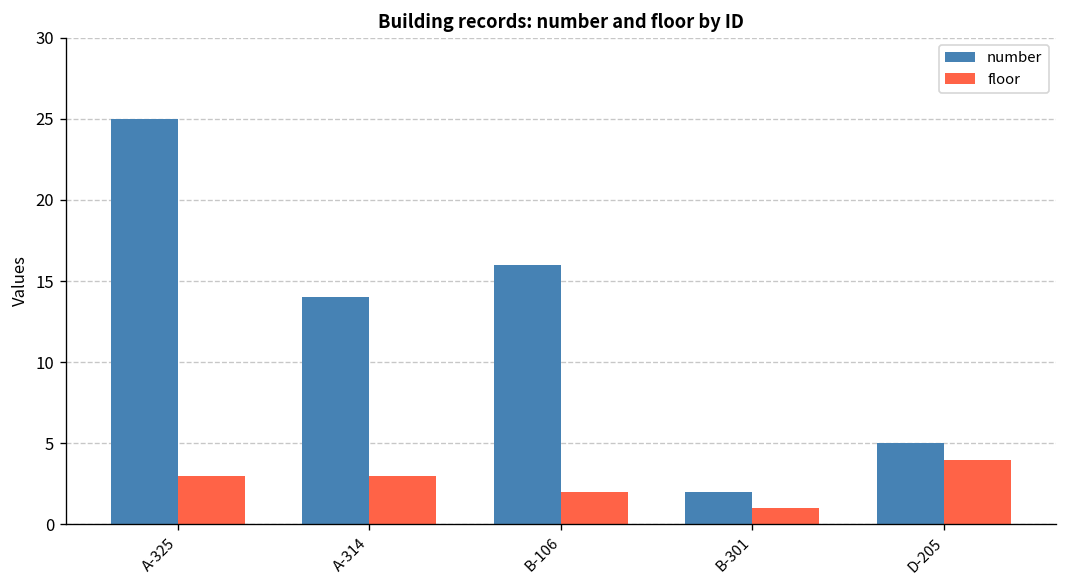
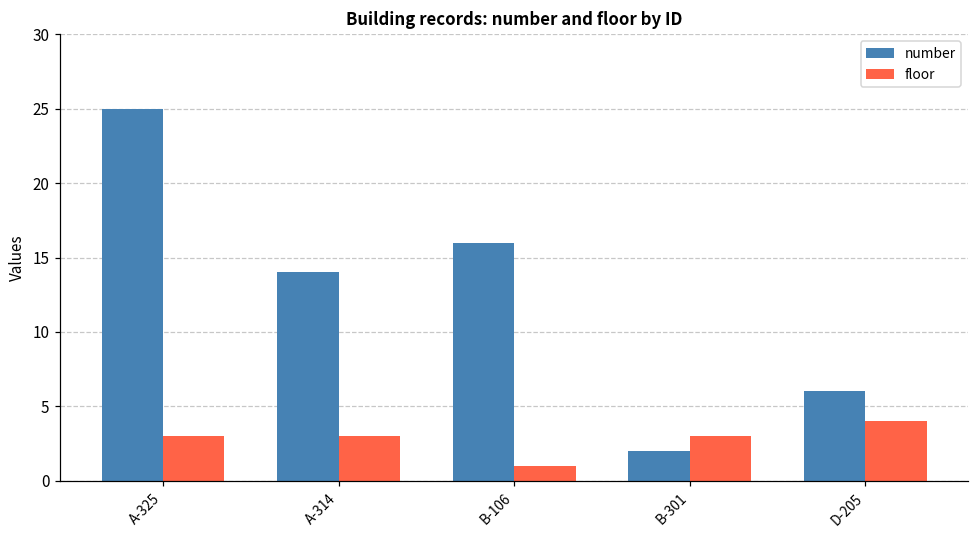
  {
    "number": {
      "A-325": 25,
      "A-314": 14,
      "B-106": 16,
      "B-301": 2,
-     "D-205": 5
+     "D-205": 6
    },
    "floor": {
      "A-325": 3,
      "A-314": 3,
-     "B-106": 2,
-     "B-301": 1,
+     "B-106": 1,
+     "B-301": 3,
      "D-205": 4
    }
  }
